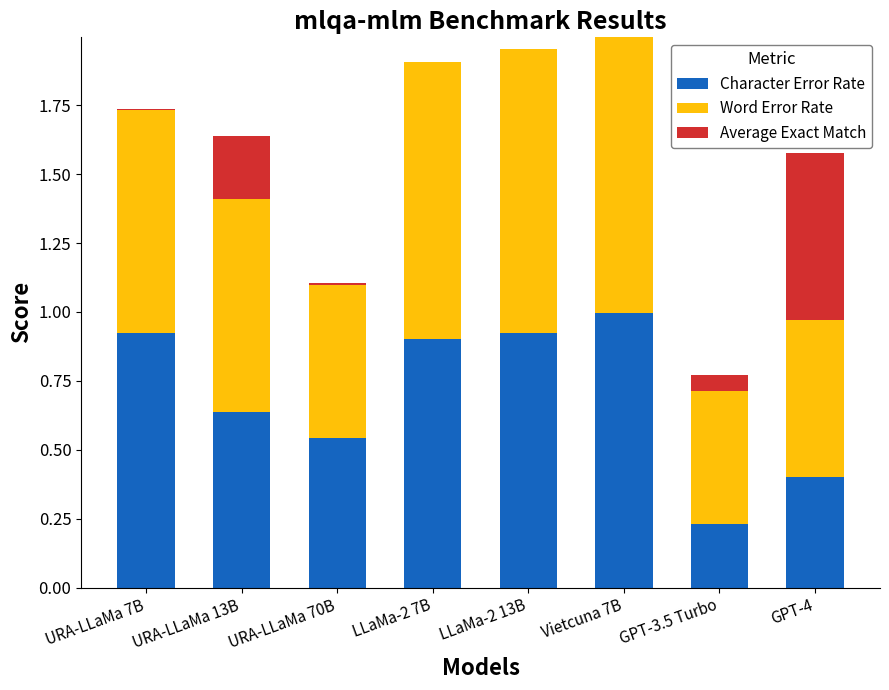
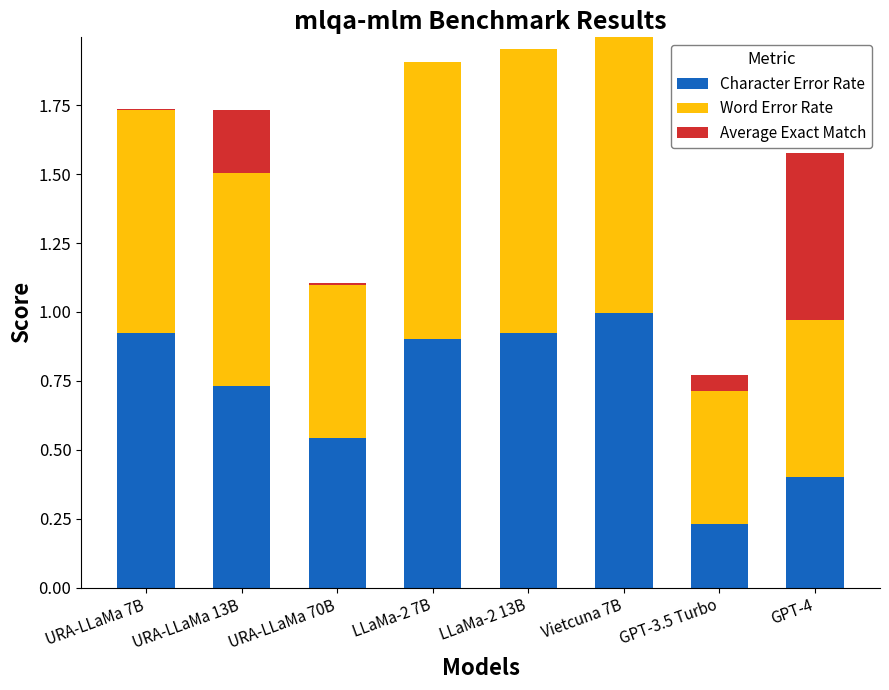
  {
    "Character Error Rate": {
      "URA-LLaMa 7B": 0.93,
-     "URA-LLaMa 13B": 0.64,
+     "URA-LLaMa 13B": 0.73,
      "URA-LLaMa 70B": 0.54,
      "LLaMa-2 7B": 0.90,
      "LLaMa-2 13B": 0.92,
      "Vietcuna 7B": 1.00,
      "GPT-3.5 Turbo": 0.23,
      "GPT-4": 0.40
    },
    "Word Error Rate": {
      "URA-LLaMa 7B": 0.81,
      "URA-LLaMa 13B": 0.77,
      "URA-LLaMa 70B": 0.55,
      "LLaMa-2 7B": 1.01,
      "LLaMa-2 13B": 1.03,
      "Vietcuna 7B": 1.00,
      "GPT-3.5 Turbo": 0.48,
      "GPT-4": 0.57
    },
    "Average Exact Match": {
      "URA-LLaMa 13B": 0.23,
      "LLaMa-2 7B": 0.00,
      "LLaMa-2 13B": 0.00,
      "Vietcuna 7B": 0.00,
      "GPT-3.5 Turbo": 0.06,
      "GPT-4": 0.61
    }
  }
